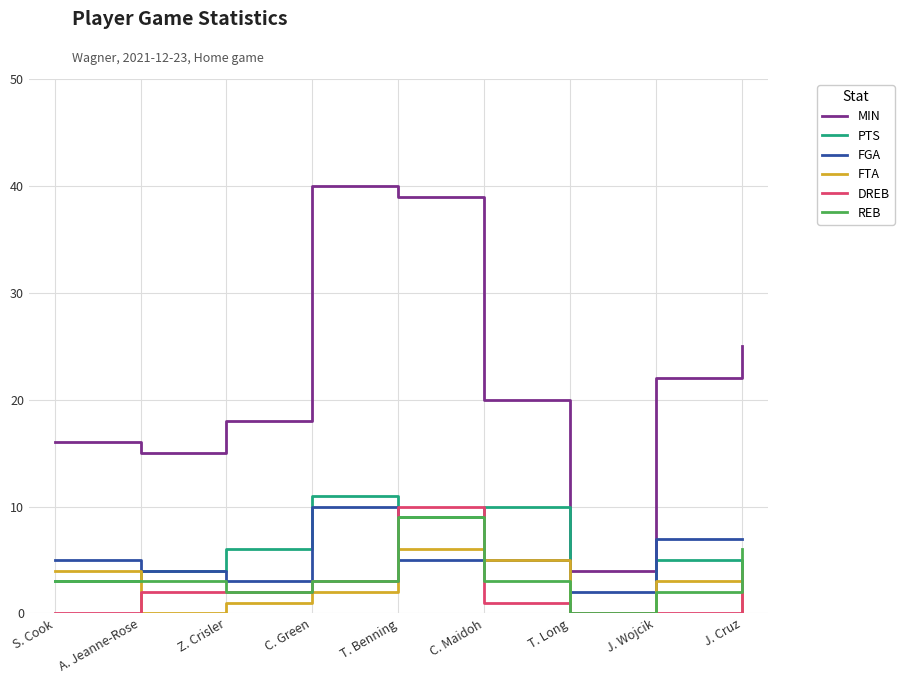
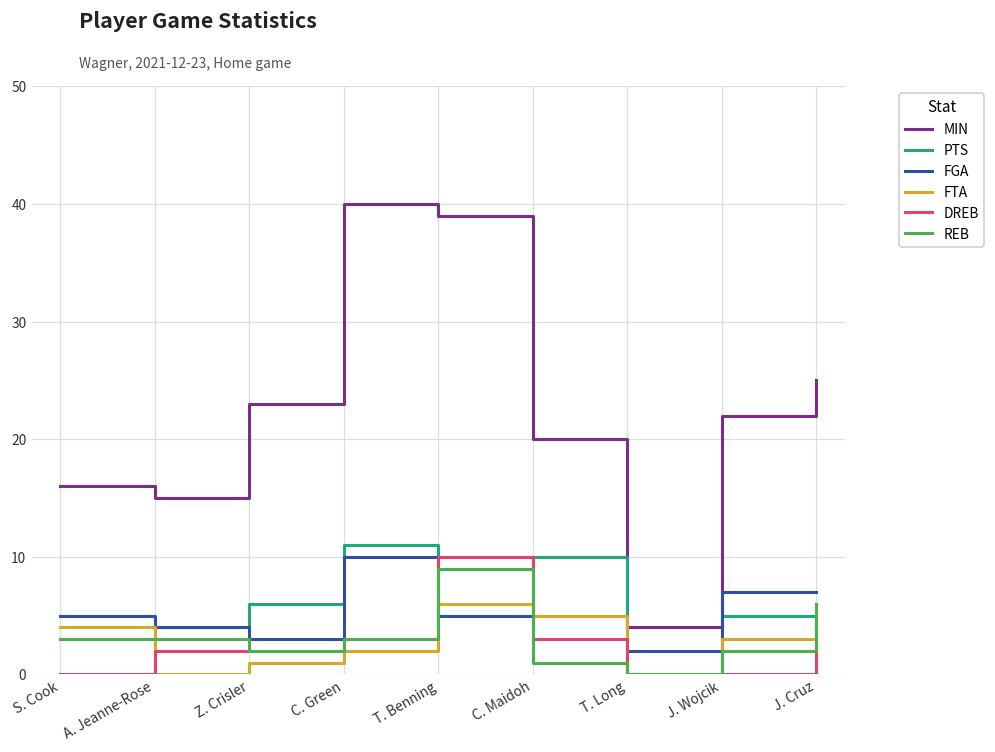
  {
    "MIN": {
      "S. Cook": 16,
      "A. Jeanne-Rose": 15,
-     "Z. Crisler": 18,
+     "Z. Crisler": 23,
      "C. Green": 40,
      "T. Benning": 39,
      "C. Maidoh": 20,
      "T. Long": 4,
      "J. Wojcik": 22,
      "J. Cruz": 25
    },
    "PTS": {
      "Z. Crisler": 6,
      "C. Green": 11,
      "C. Maidoh": 10,
      "J. Wojcik": 5,
      "J. Cruz": 2
    },
    "FGA": {
      "S. Cook": 5,
      "Z. Crisler": 3,
      "C. Green": 10,
      "T. Benning": 5,
      "T. Long": 2,
      "J. Wojcik": 7,
      "J. Cruz": 7
    },
    "FTA": {
      "S. Cook": 4,
      "A. Jeanne-Rose": 0,
      "Z. Crisler": 1,
      "C. Green": 2,
      "T. Benning": 6,
      "J. Wojcik": 3,
      "J. Cruz": 0
    },
    "DREB": {
      "S. Cook": 0,
      "A. Jeanne-Rose": 2,
      "T. Benning": 10,
-     "C. Maidoh": 1,
+     "C. Maidoh": 3,
      "J. Wojcik": 0,
      "J. Cruz": 4
    },
    "REB": {
      "A. Jeanne-Rose": 3,
-     "C. Maidoh": 3,
+     "C. Maidoh": 1,
      "J. Wojcik": 2,
      "J. Cruz": 6
    }
  }
